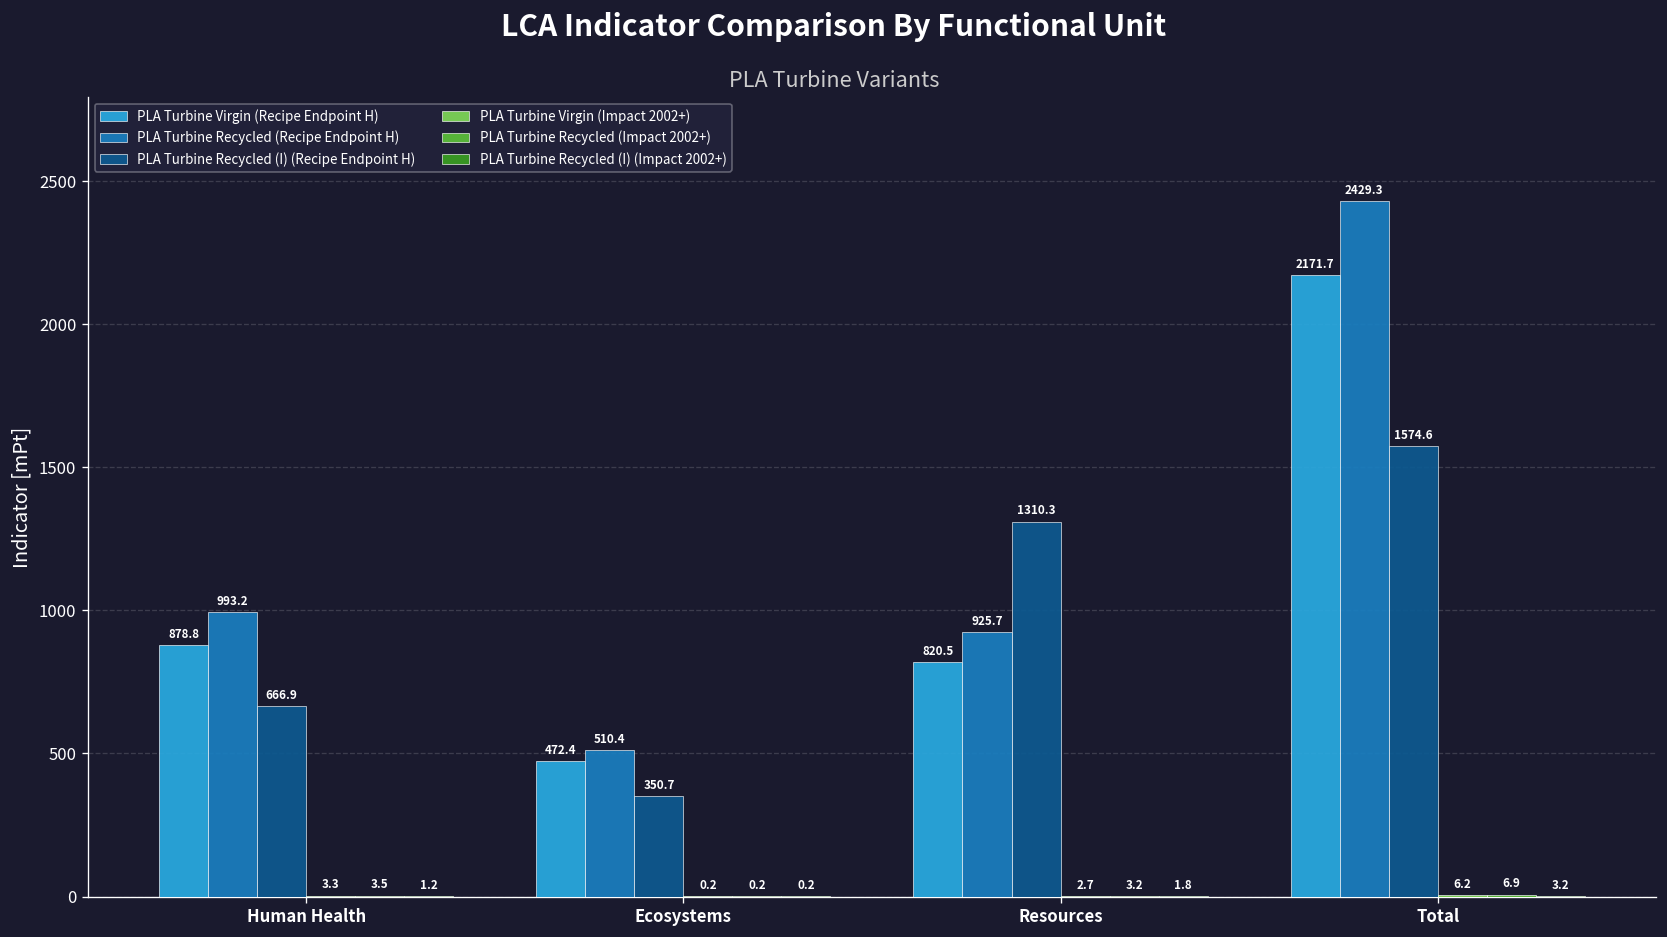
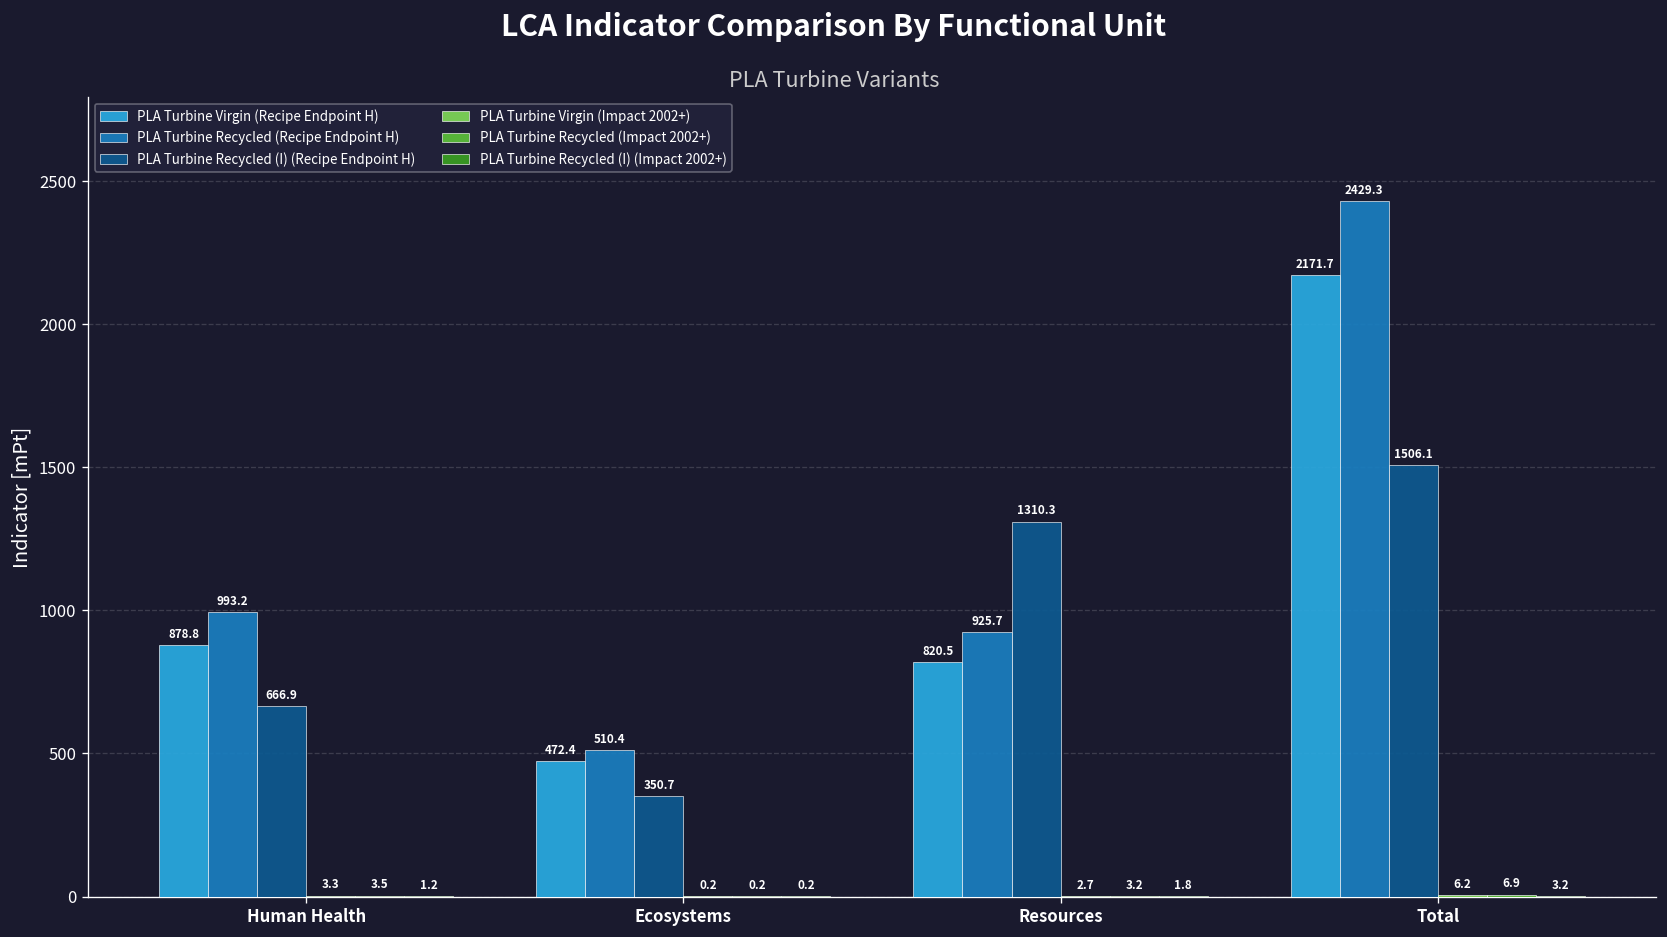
  {
    "PLA Turbine Recycled (I) (Recipe Endpoint H)": {
      "Human Health": 666.9,
      "Ecosystems": 350.7,
      "Resources": 1310.3,
-     "Total": 1574.6
+     "Total": 1506.1
    }
  }
